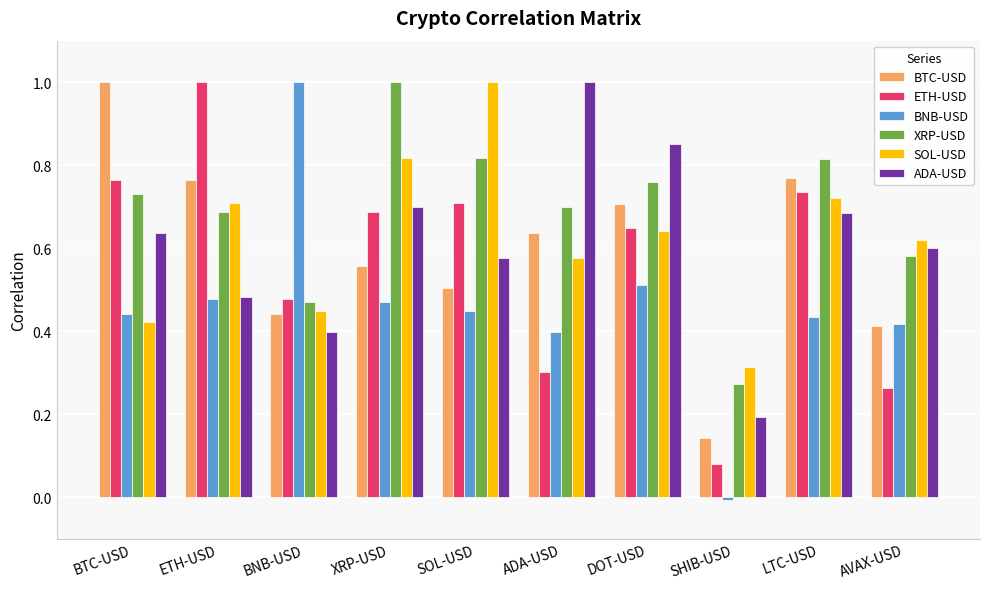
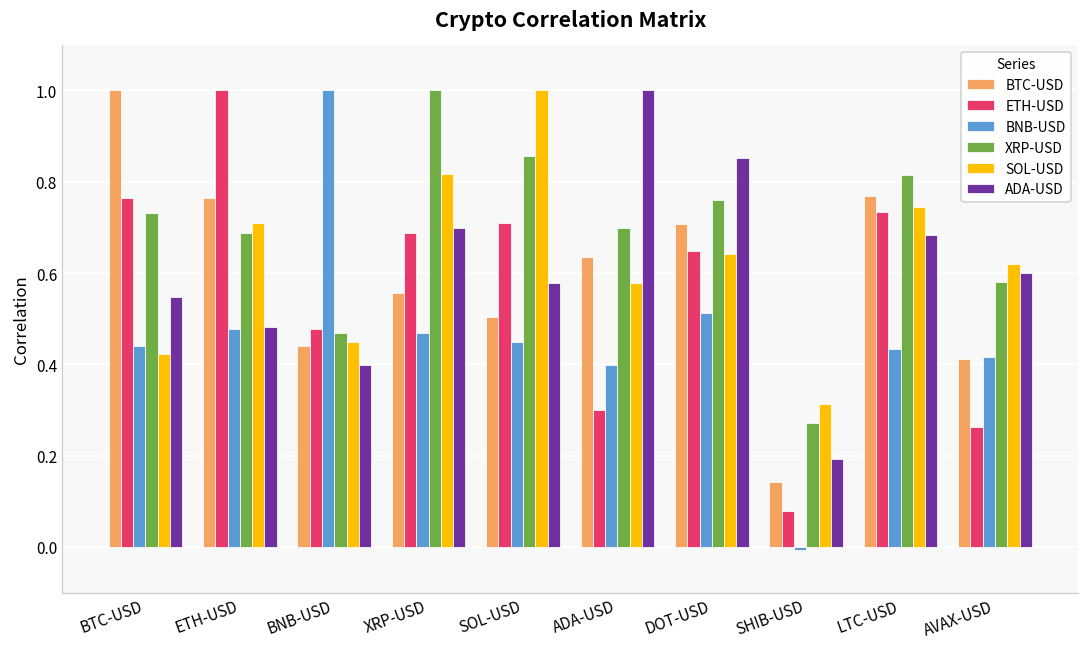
  {
    "BTC-USD": {
      "BTC-USD": 1.00,
      "ETH-USD": 0.77,
      "BNB-USD": 0.44,
      "XRP-USD": 0.56,
      "SOL-USD": 0.50,
      "ADA-USD": 0.64,
      "DOT-USD": 0.71,
      "SHIB-USD": 0.14,
      "LTC-USD": 0.77,
      "AVAX-USD": 0.41
    },
    "ETH-USD": {
      "BTC-USD": 0.77,
      "ETH-USD": 1.00,
      "BNB-USD": 0.48,
      "XRP-USD": 0.69,
      "SOL-USD": 0.71,
      "ADA-USD": 0.30,
      "DOT-USD": 0.65,
      "SHIB-USD": 0.08,
      "LTC-USD": 0.73,
      "AVAX-USD": 0.26
    },
    "BNB-USD": {
      "BTC-USD": 0.44,
      "ETH-USD": 0.48,
      "BNB-USD": 1.00,
      "XRP-USD": 0.47,
      "SOL-USD": 0.45,
      "ADA-USD": 0.40,
      "DOT-USD": 0.51,
      "SHIB-USD": -0.01,
      "LTC-USD": 0.43,
      "AVAX-USD": 0.42
    },
    "XRP-USD": {
      "BTC-USD": 0.73,
      "ETH-USD": 0.69,
      "BNB-USD": 0.47,
      "XRP-USD": 1.00,
-     "SOL-USD": 0.82,
+     "SOL-USD": 0.86,
      "ADA-USD": 0.70,
      "DOT-USD": 0.76,
      "SHIB-USD": 0.27,
      "LTC-USD": 0.81,
      "AVAX-USD": 0.58
    },
    "SOL-USD": {
      "BTC-USD": 0.42,
      "ETH-USD": 0.71,
      "BNB-USD": 0.45,
      "XRP-USD": 0.82,
      "SOL-USD": 1.00,
      "ADA-USD": 0.58,
      "DOT-USD": 0.64,
      "SHIB-USD": 0.31,
-     "LTC-USD": 0.72,
+     "LTC-USD": 0.75,
      "AVAX-USD": 0.62
    },
    "ADA-USD": {
-     "BTC-USD": 0.64,
+     "BTC-USD": 0.55,
      "ETH-USD": 0.48,
      "BNB-USD": 0.40,
      "XRP-USD": 0.70,
      "SOL-USD": 0.58,
      "ADA-USD": 1.00,
      "DOT-USD": 0.85,
      "SHIB-USD": 0.19,
      "LTC-USD": 0.68,
      "AVAX-USD": 0.60
    }
  }
